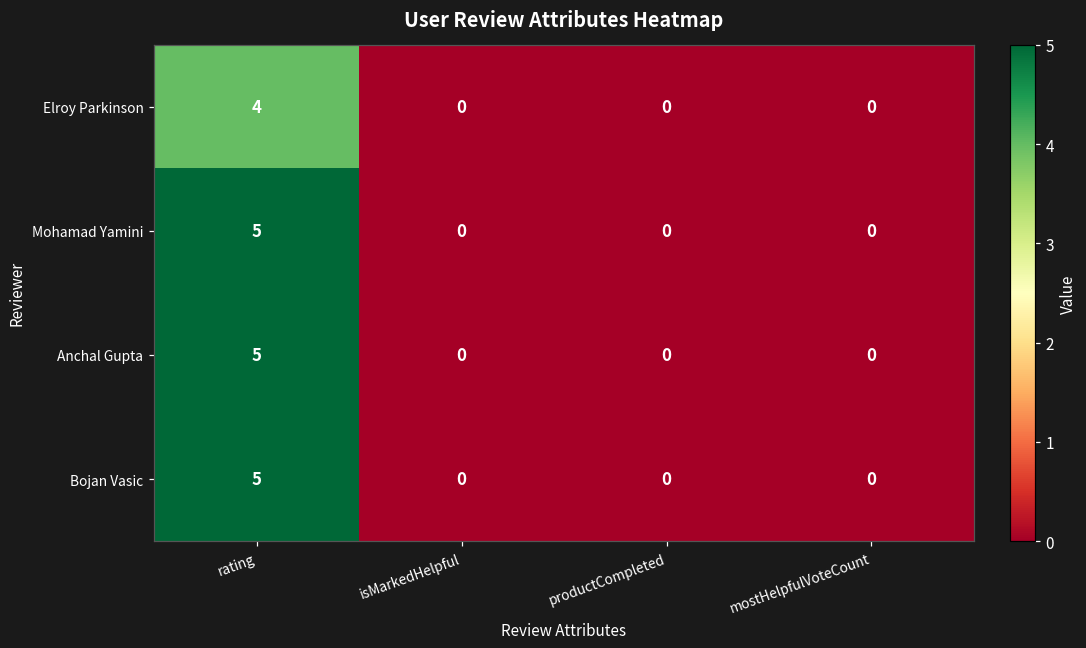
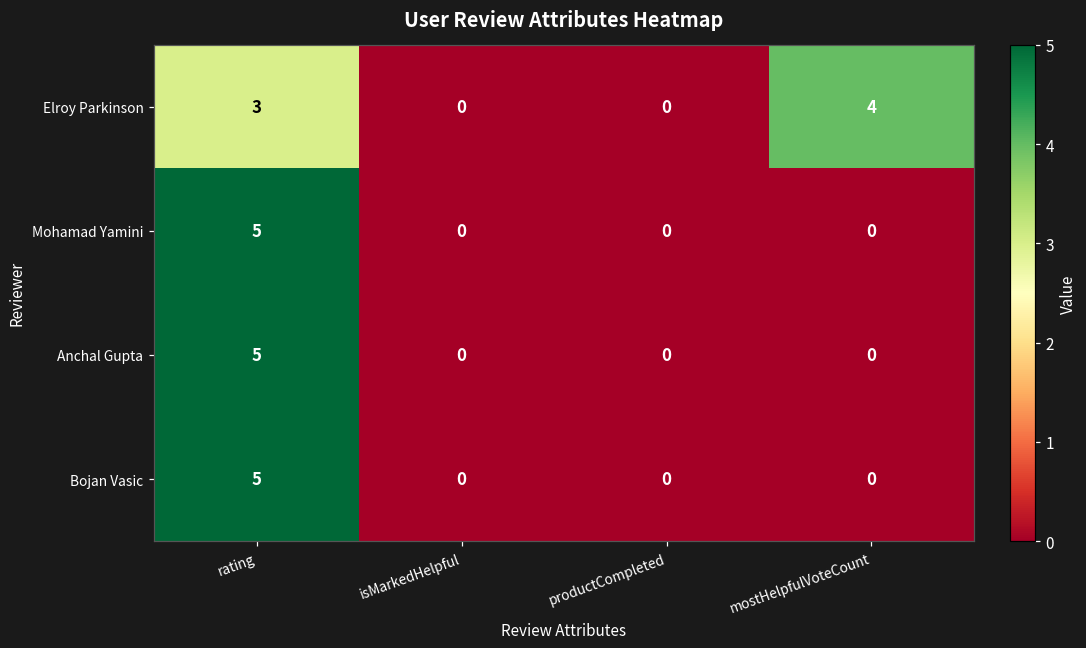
  {
    "Elroy Parkinson": {
-     "rating": 4,
+     "rating": 3,
      "isMarkedHelpful": 0,
      "productCompleted": 0,
-     "mostHelpfulVoteCount": 0
+     "mostHelpfulVoteCount": 4
    },
    "Mohamad Yamini": {
      "rating": 5,
      "isMarkedHelpful": 0,
      "productCompleted": 0,
      "mostHelpfulVoteCount": 0
    },
    "Anchal Gupta": {
      "rating": 5,
      "isMarkedHelpful": 0,
      "productCompleted": 0,
      "mostHelpfulVoteCount": 0
    },
    "Bojan Vasic": {
      "rating": 5,
      "isMarkedHelpful": 0,
      "productCompleted": 0,
      "mostHelpfulVoteCount": 0
    }
  }
